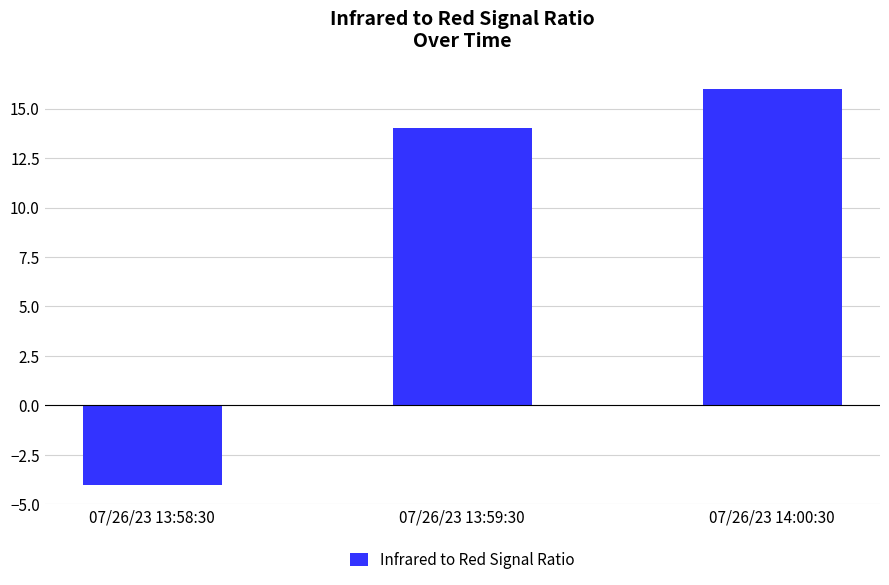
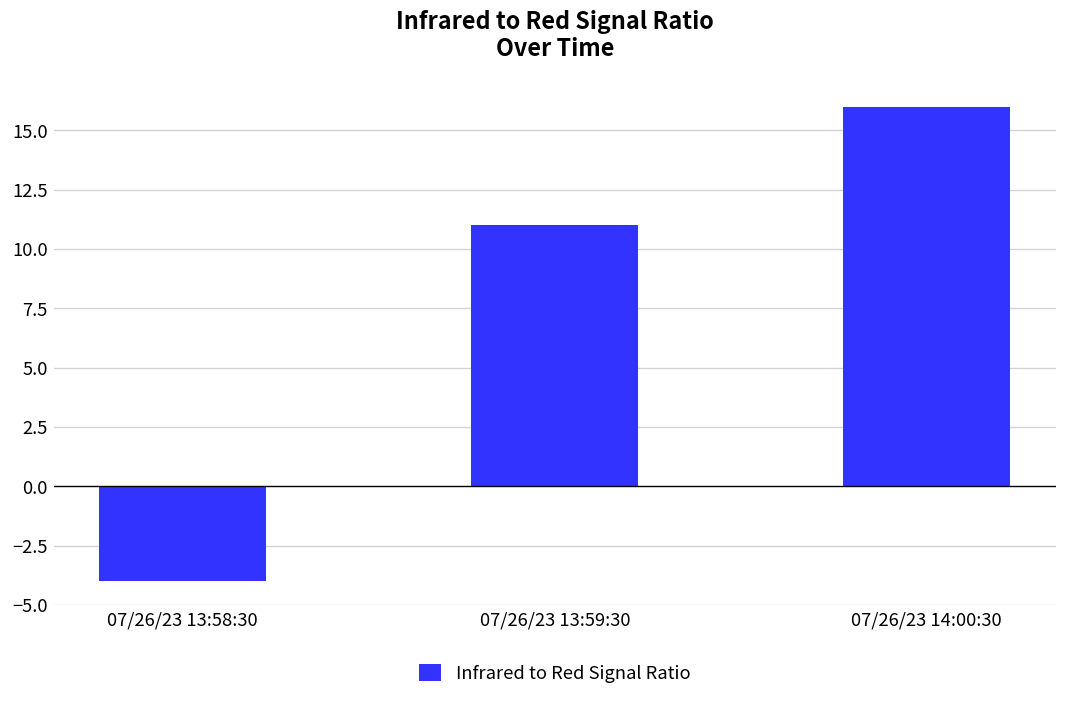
  {
    "07/26/23 13:58:30": -4,
-   "07/26/23 13:59:30": 14,
+   "07/26/23 13:59:30": 11,
    "07/26/23 14:00:30": 16
  }
